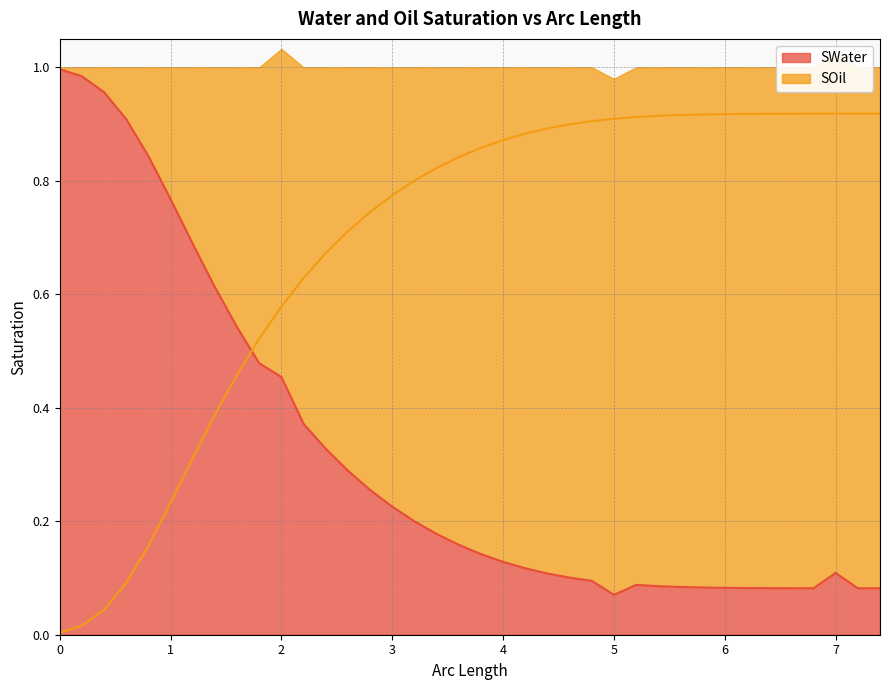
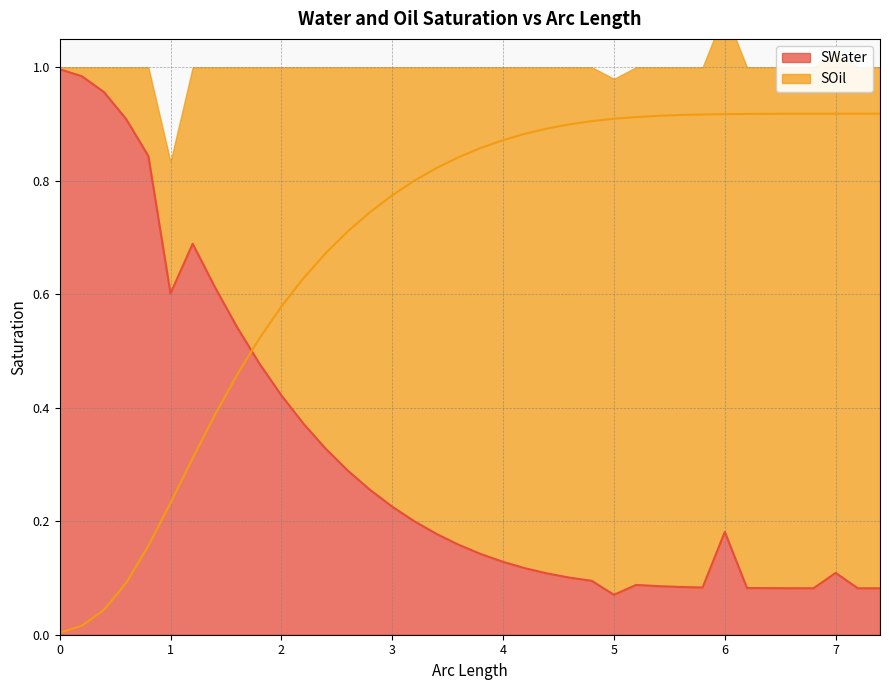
  {
    "SWater": {
-     "1": 0.77,
-     "2": 0.45,
+     "1": 0.60,
+     "2": 0.42,
      "3": 0.23,
      "4": 0.13,
      "5": 0.07,
-     "6": 0.08,
+     "6": 0.18,
      "7": 0.11
    }
  }
